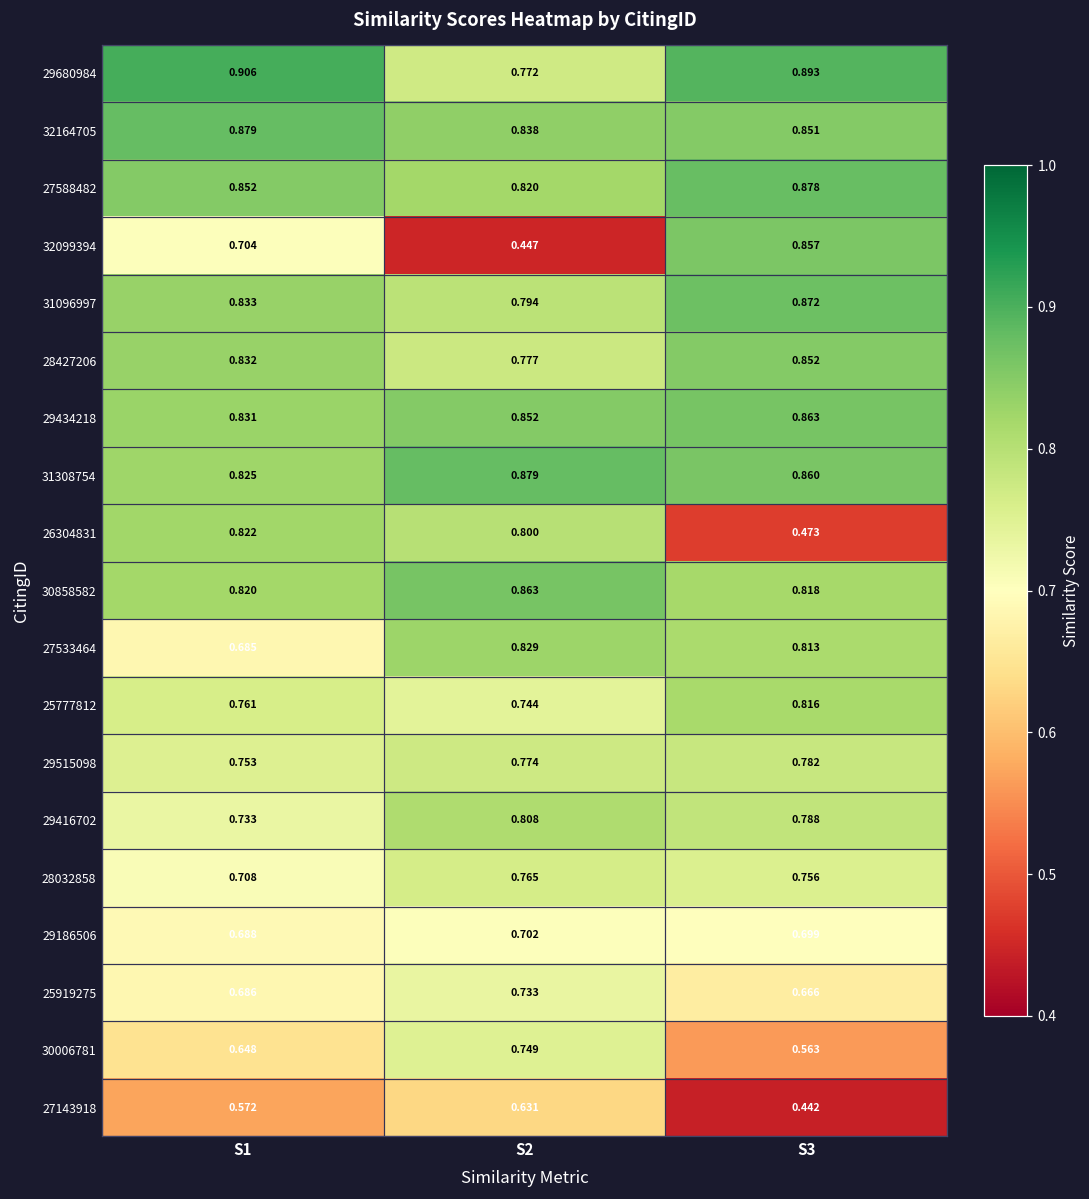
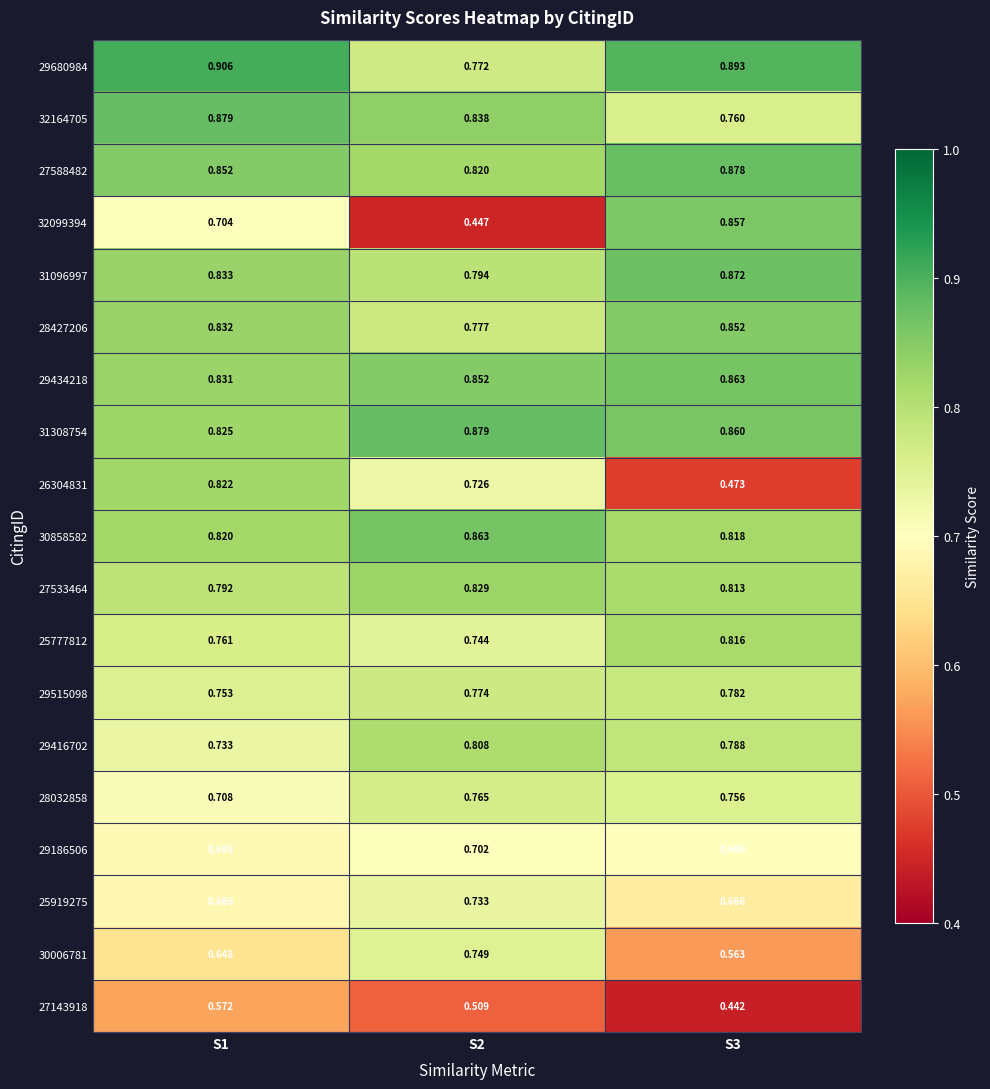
  {
    "29680984": {
      "S1": 0.906,
      "S2": 0.772,
      "S3": 0.893
    },
    "32164705": {
      "S1": 0.879,
      "S2": 0.838,
-     "S3": 0.851
+     "S3": 0.760
    },
    "27588482": {
      "S1": 0.852,
      "S2": 0.820,
      "S3": 0.878
    },
    "32099394": {
      "S1": 0.704,
      "S2": 0.447,
      "S3": 0.857
    },
    "31096997": {
      "S1": 0.833,
      "S2": 0.794,
      "S3": 0.872
    },
    "28427206": {
      "S1": 0.832,
      "S2": 0.777,
      "S3": 0.852
    },
    "29434218": {
      "S1": 0.831,
      "S2": 0.852,
      "S3": 0.863
    },
    "31308754": {
      "S1": 0.825,
      "S2": 0.879,
      "S3": 0.860
    },
    "26304831": {
      "S1": 0.822,
-     "S2": 0.800,
+     "S2": 0.726,
      "S3": 0.473
    },
    "30858582": {
      "S1": 0.820,
      "S2": 0.863,
      "S3": 0.818
    },
    "27533464": {
-     "S1": 0.685,
+     "S1": 0.792,
      "S2": 0.829,
      "S3": 0.813
    },
    "25777812": {
      "S1": 0.761,
      "S2": 0.744,
      "S3": 0.816
    },
    "29515098": {
      "S1": 0.753,
      "S2": 0.774,
      "S3": 0.782
    },
    "29416702": {
      "S1": 0.733,
      "S2": 0.808,
      "S3": 0.788
    },
    "28032858": {
      "S1": 0.708,
      "S2": 0.765,
      "S3": 0.756
    },
    "29186506": {
      "S1": 0.688,
      "S2": 0.702,
      "S3": 0.699
    },
    "25919275": {
      "S1": 0.686,
      "S2": 0.733,
      "S3": 0.666
    },
    "30006781": {
      "S1": 0.648,
      "S2": 0.749,
      "S3": 0.563
    },
    "27143918": {
      "S1": 0.572,
-     "S2": 0.631,
+     "S2": 0.509,
      "S3": 0.442
    }
  }
